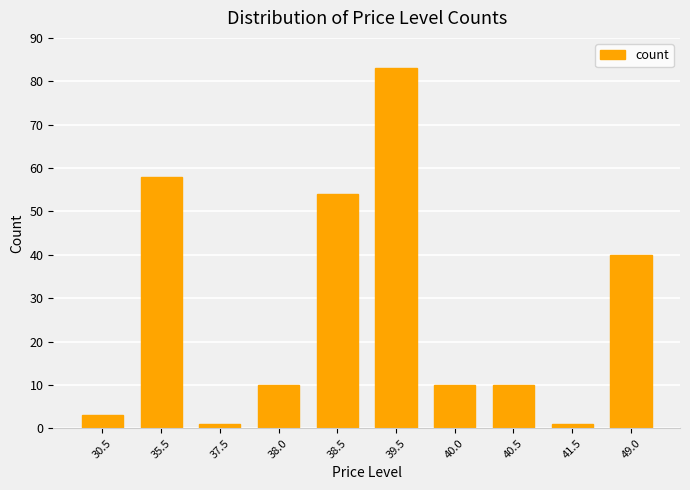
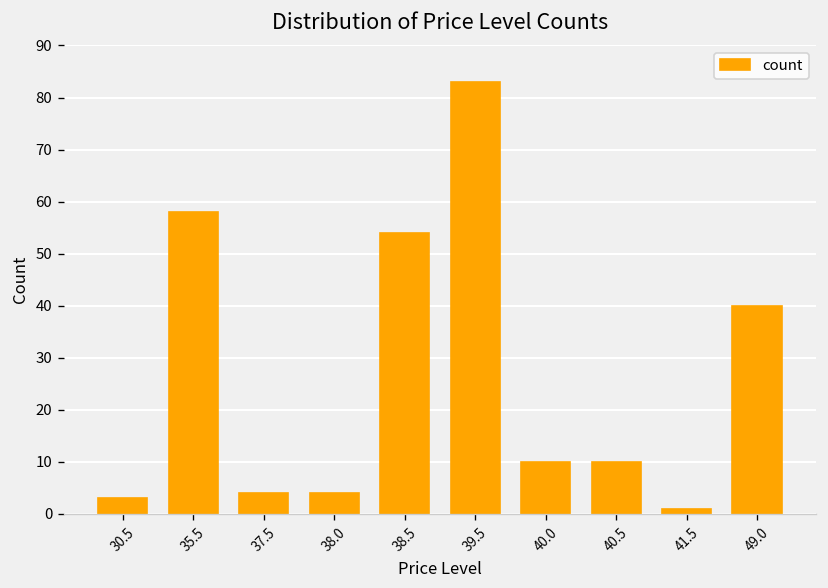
  {
    "30.5": 3,
    "35.5": 58,
-   "37.5": 1,
-   "38.0": 10,
+   "37.5": 4,
+   "38.0": 4,
    "38.5": 54,
    "39.5": 83,
    "40.0": 10,
    "40.5": 10,
    "41.5": 1,
    "49.0": 40
  }
